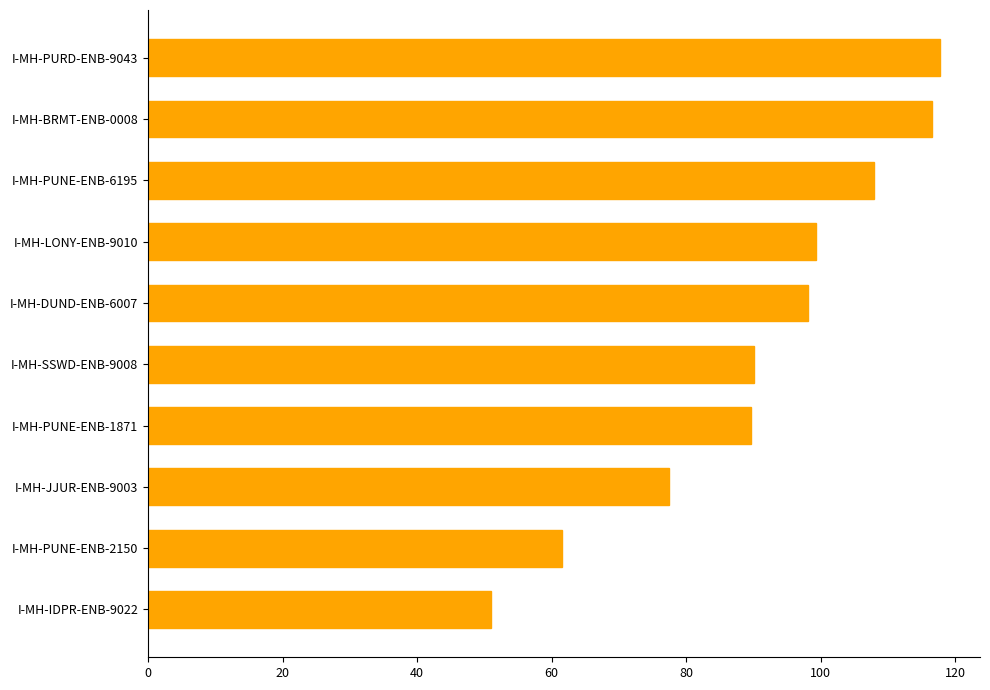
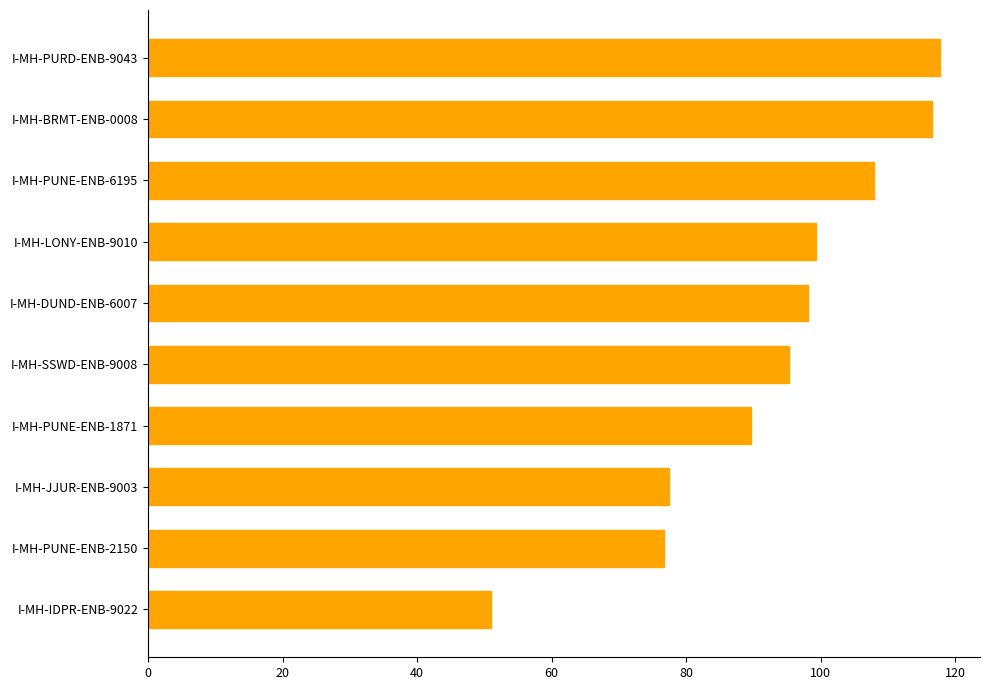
  {
    "I-MH-PURD-ENB-9043": 118,
    "I-MH-BRMT-ENB-0008": 117,
    "I-MH-PUNE-ENB-6195": 108,
    "I-MH-LONY-ENB-9010": 99,
    "I-MH-DUND-ENB-6007": 98,
-   "I-MH-SSWD-ENB-9008": 90,
+   "I-MH-SSWD-ENB-9008": 95,
    "I-MH-PUNE-ENB-1871": 90,
    "I-MH-JJUR-ENB-9003": 77,
-   "I-MH-PUNE-ENB-2150": 62,
+   "I-MH-PUNE-ENB-2150": 77,
    "I-MH-IDPR-ENB-9022": 51
  }
